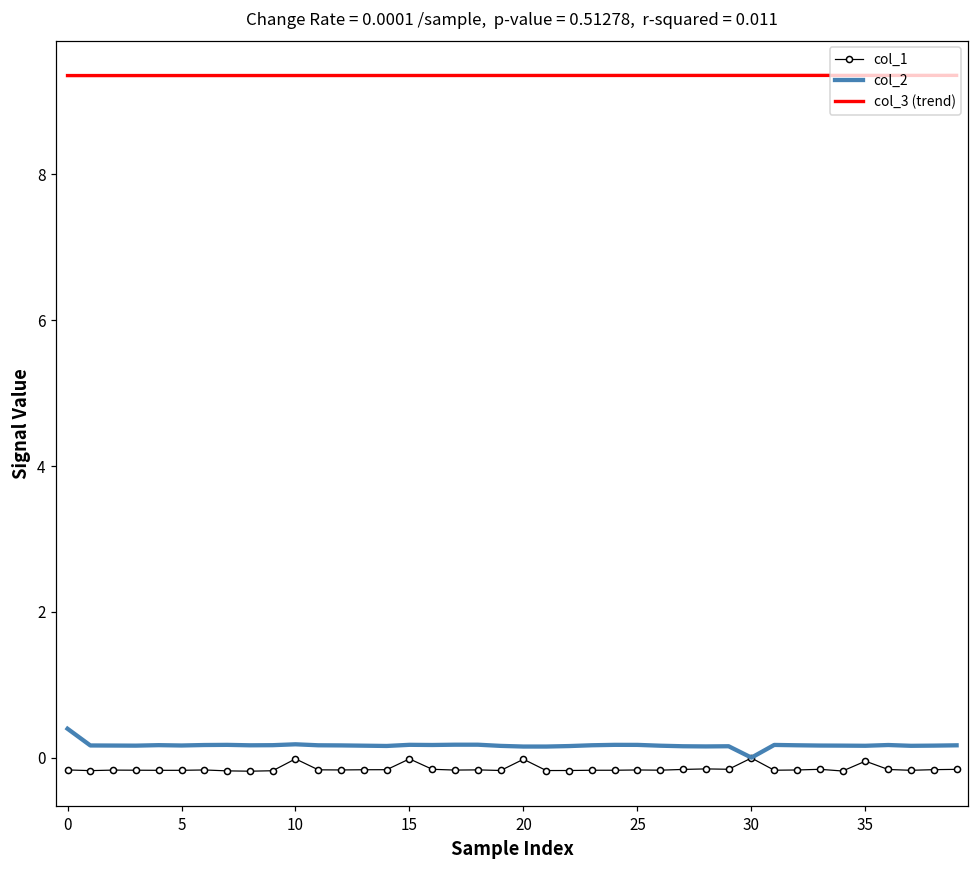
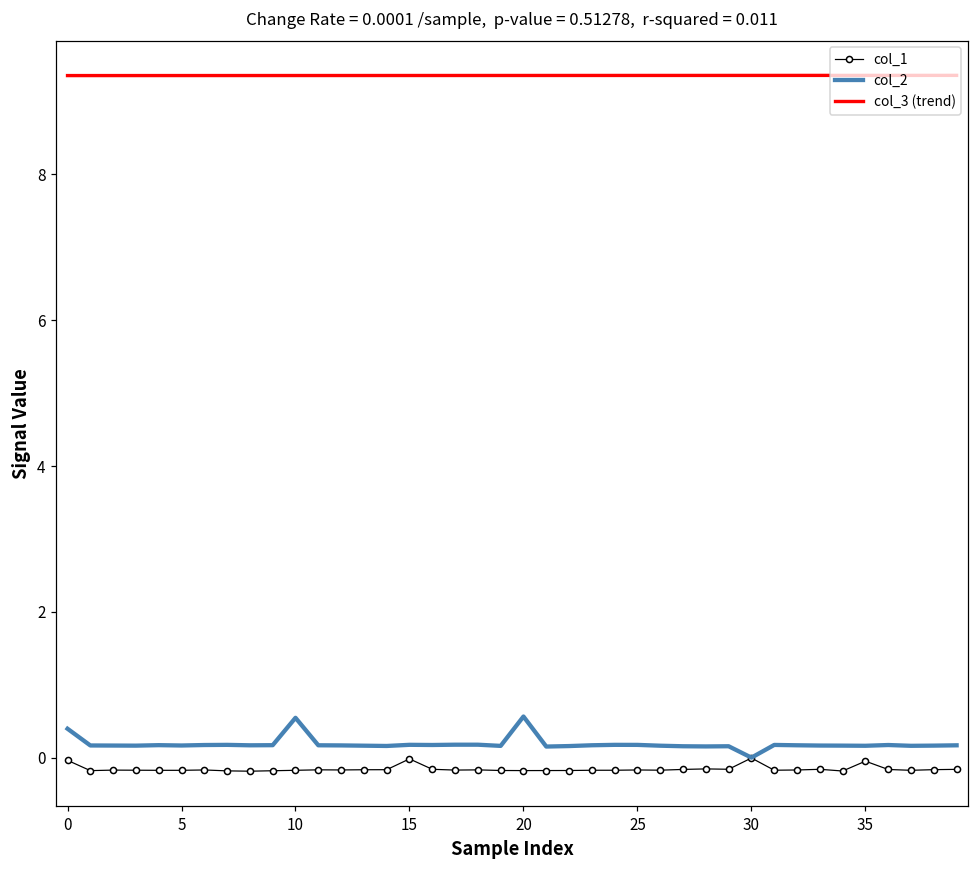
  {
    "col_1": {
-     "0": -0.2,
+     "0": 0.0,
      "5": -0.2,
-     "10": 0.0,
+     "10": -0.2,
      "15": 0.0,
-     "20": 0.0,
+     "20": -0.2,
      "25": -0.2,
      "35": 0.0
    },
    "col_2": {
      "0": 0.4,
      "5": 0.2,
-     "10": 0.2,
+     "10": 0.5,
      "15": 0.2,
-     "20": 0.2,
+     "20": 0.6,
      "25": 0.2,
      "35": 0.2
    },
    "col_3 (trend)": {
      "0": 9.4,
      "5": 9.4,
      "10": 9.4,
      "15": 9.4,
      "20": 9.4,
      "25": 9.4,
      "30": 9.4
    }
  }
